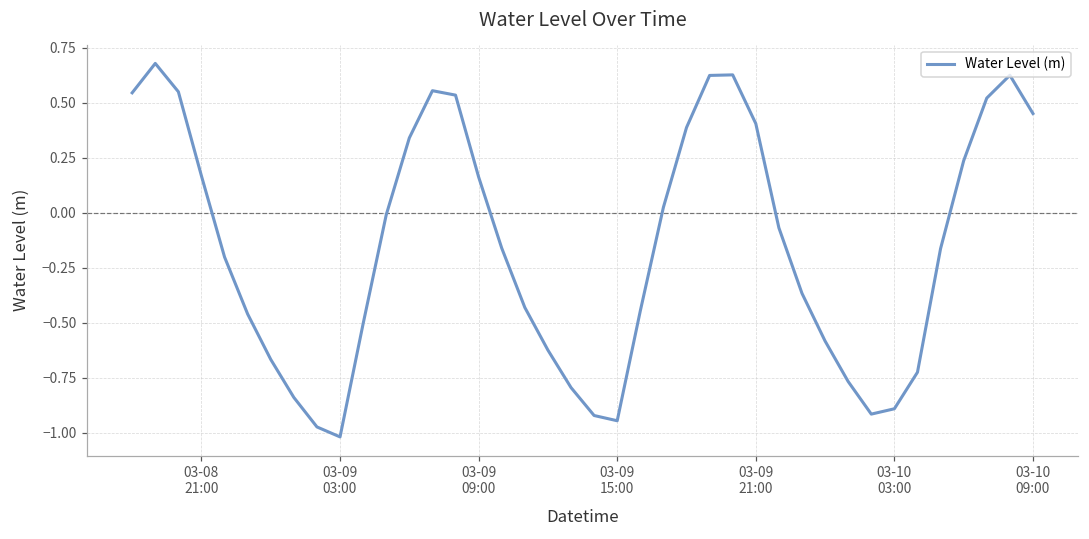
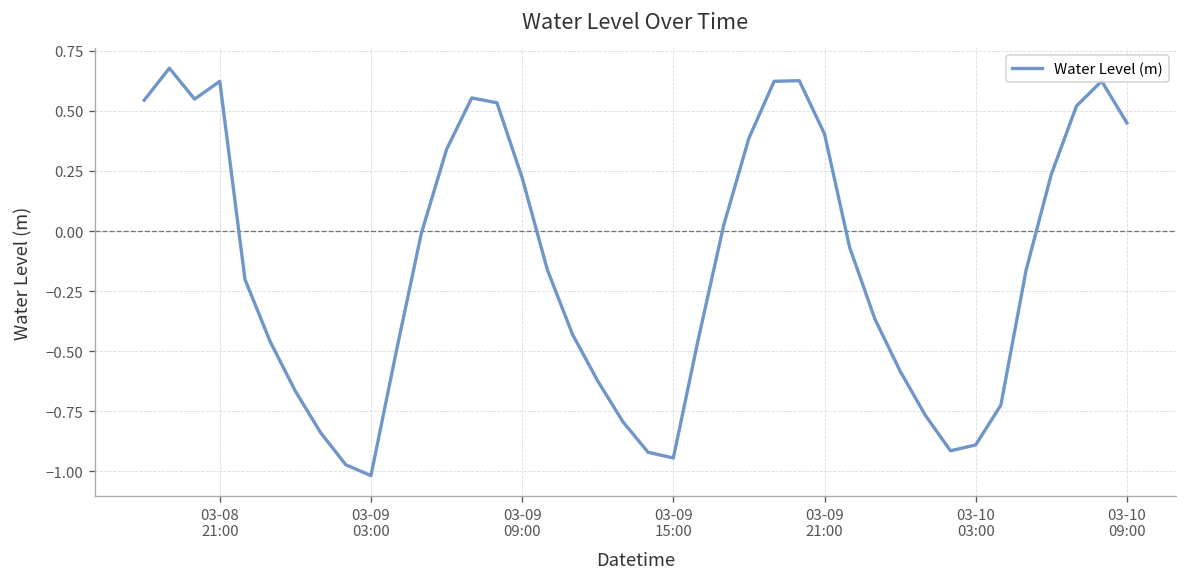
  {
-   "03-08 21:00": 0.17,
+   "03-08 21:00": 0.62,
    "03-09 03:00": -1.02,
-   "03-09 09:00": 0.16,
+   "03-09 09:00": 0.22,
    "03-09 15:00": -0.94,
    "03-09 21:00": 0.40,
    "03-10 03:00": -0.89,
    "03-10 09:00": 0.45
  }
